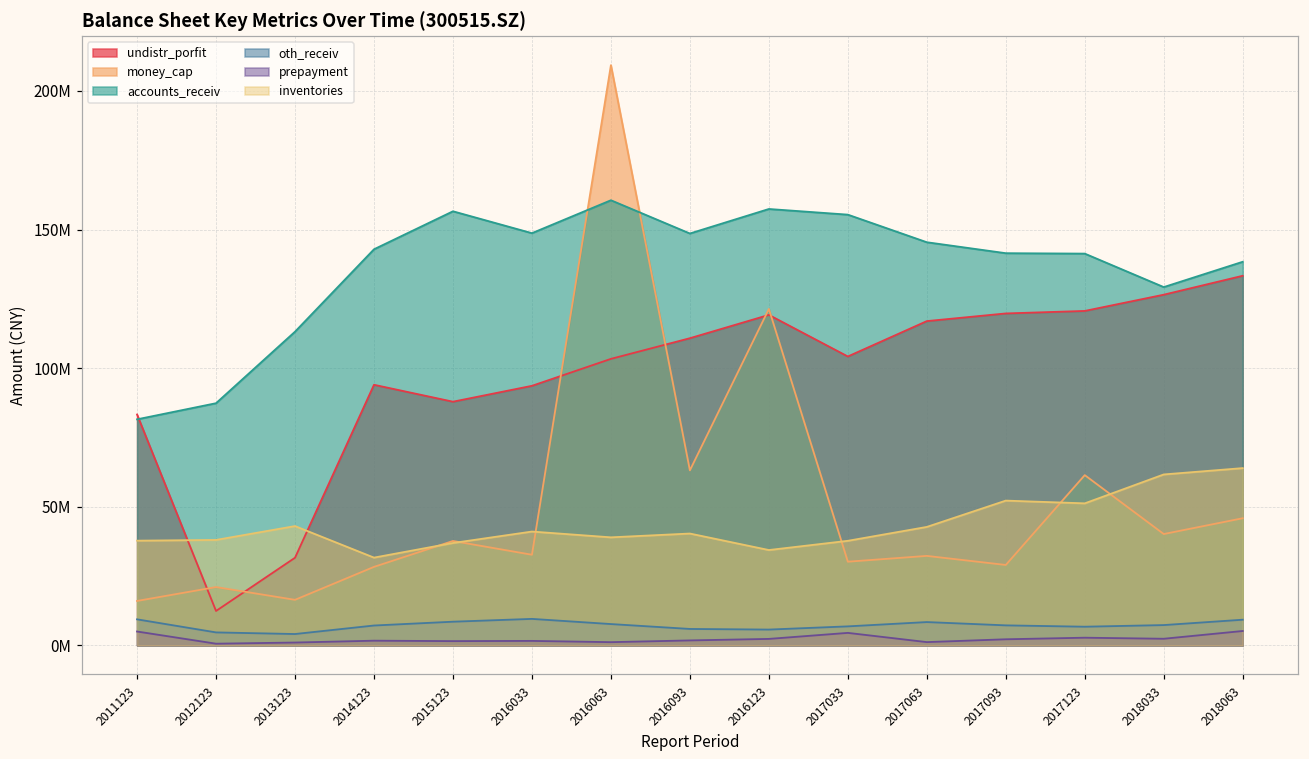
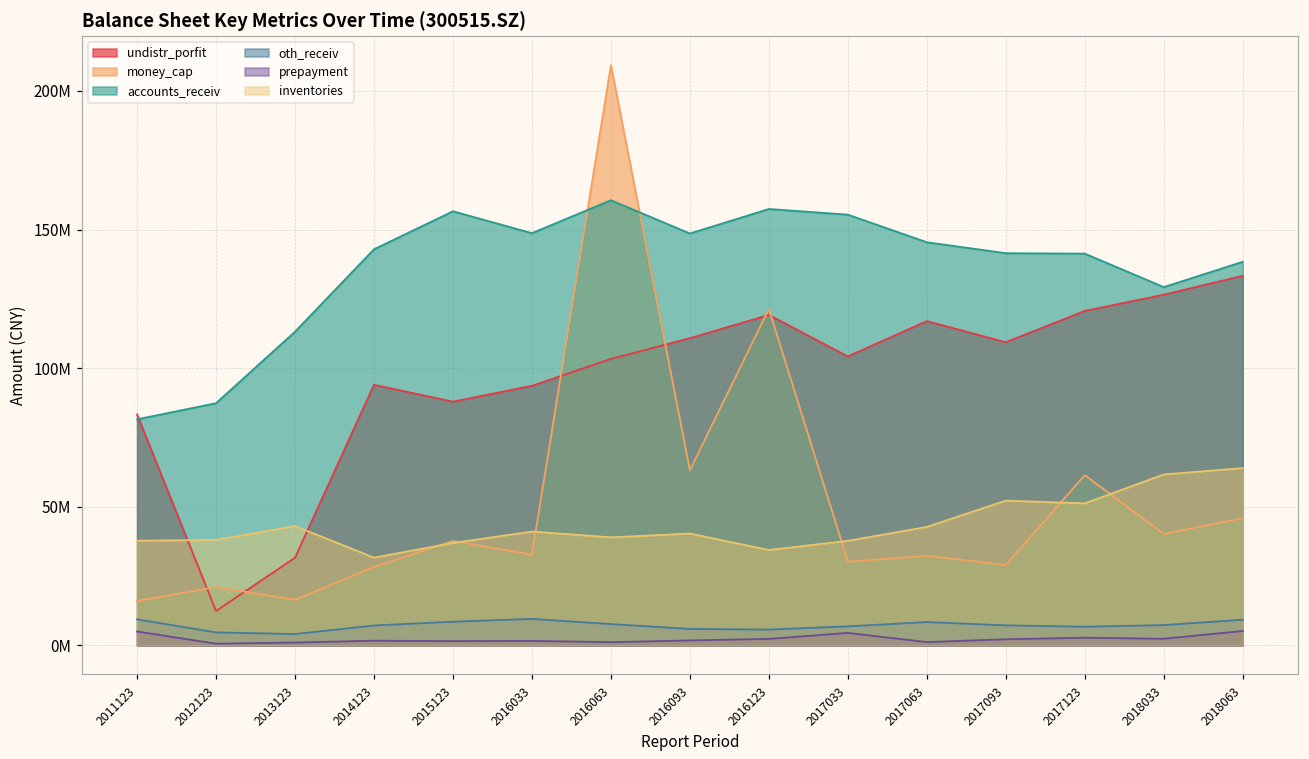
  {
    "undistr_porfit": {
      "2011123": 83000000,
      "2012123": 12000000,
      "2013123": 32000000,
      "2014123": 94000000,
      "2015123": 88000000,
      "2016033": 94000000,
      "2016063": 103000000,
      "2016093": 111000000,
      "2016123": 119000000,
      "2017033": 104000000,
      "2017063": 117000000,
-     "2017093": 120000000,
+     "2017093": 109000000,
      "2017123": 121000000,
      "2018033": 126000000,
      "2018063": 133000000
    }
  }
